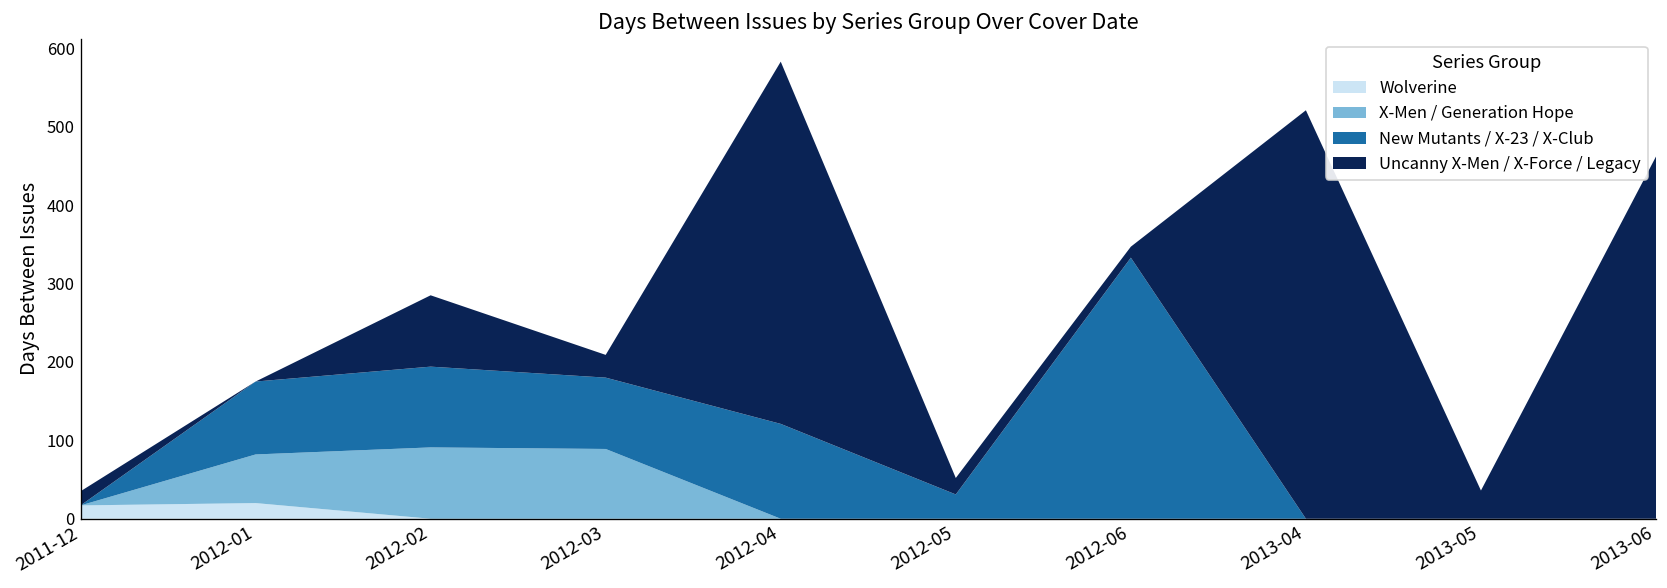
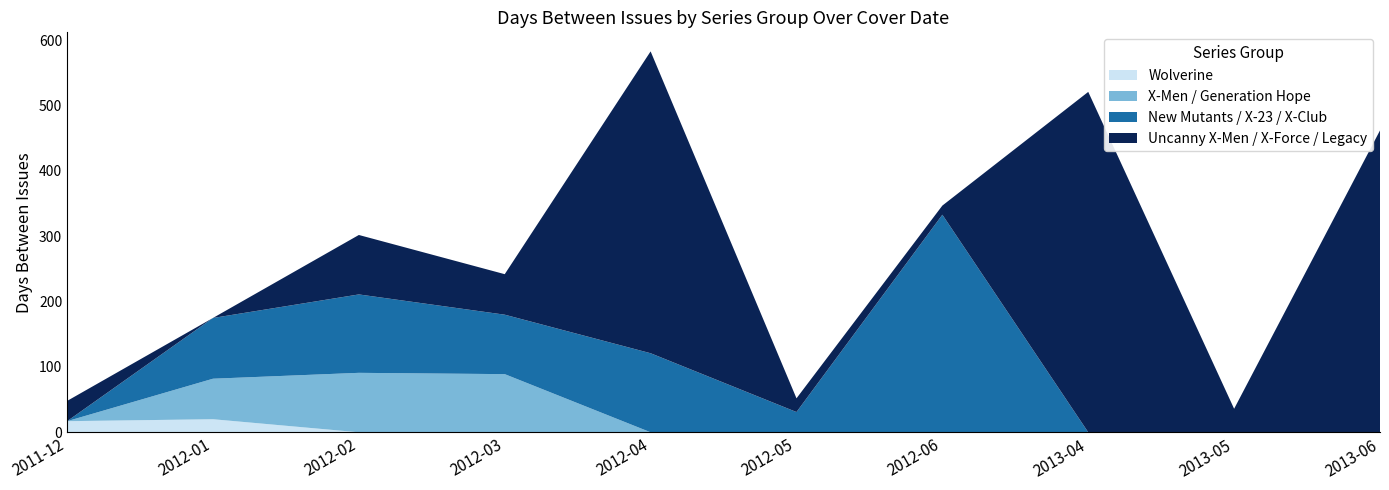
  {
    "New Mutants / X-23 / X-Club": {
-     "2012-02": 100
+     "2012-02": 120
    },
    "Uncanny X-Men / X-Force / Legacy": {
-     "2011-12": 20,
+     "2011-12": 30,
      "2012-02": 90,
-     "2012-03": 30,
+     "2012-03": 60,
      "2012-04": 460,
      "2012-05": 20,
      "2012-06": 10,
      "2013-04": 520,
      "2013-05": 40,
      "2013-06": 460
    }
  }
